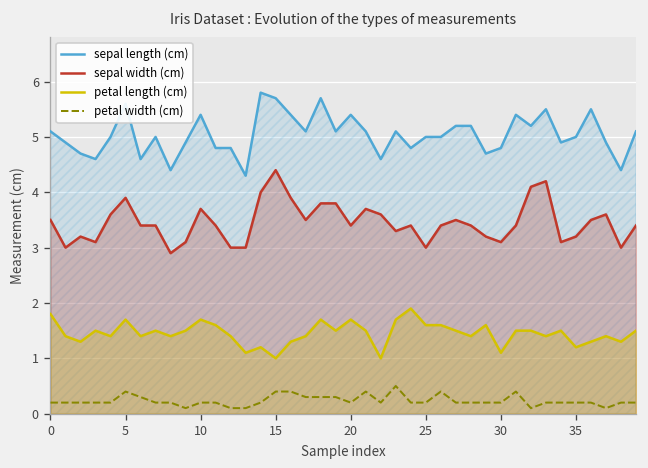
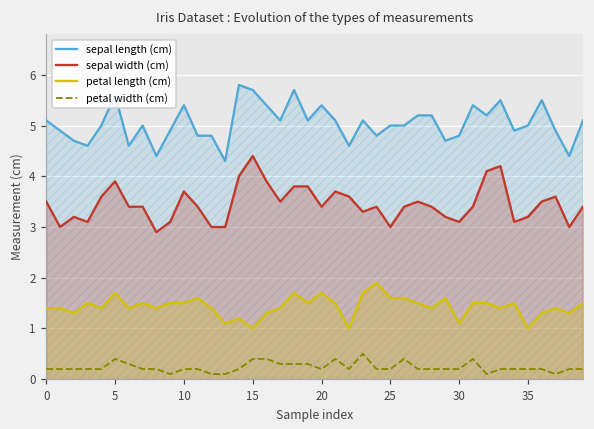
  {
    "sepal length (cm)": {
      "0": 5.1,
      "10": 5.4,
      "15": 5.7,
      "20": 5.4,
      "25": 5.0,
      "30": 4.8,
      "35": 5.0
    },
    "sepal width (cm)": {
      "0": 3.5,
      "5": 3.9,
      "10": 3.7,
      "15": 4.4,
      "20": 3.4,
      "25": 3.0,
      "30": 3.1,
      "35": 3.2
    },
    "petal length (cm)": {
-     "0": 1.8,
+     "0": 1.4,
      "5": 1.7,
-     "10": 1.7,
+     "10": 1.5,
      "15": 1.0,
      "20": 1.7,
      "25": 1.6,
      "30": 1.1,
-     "35": 1.2
+     "35": 1.0
    },
    "petal width (cm)": {
      "0": 0.2,
      "5": 0.4,
      "10": 0.2,
      "15": 0.4,
      "20": 0.2,
      "25": 0.2,
      "30": 0.2,
      "35": 0.2
    }
  }
